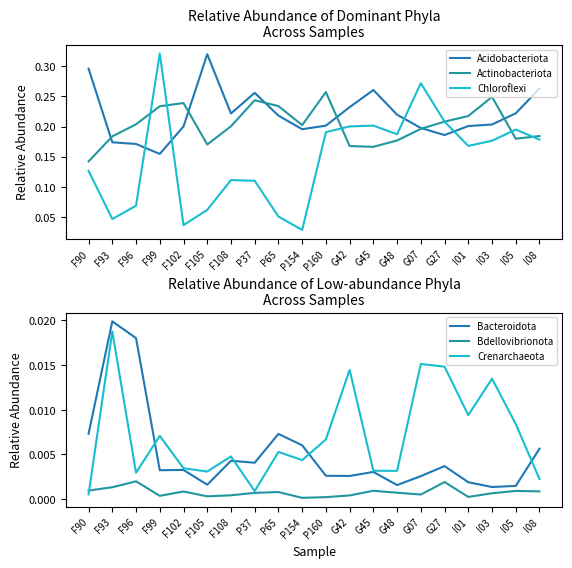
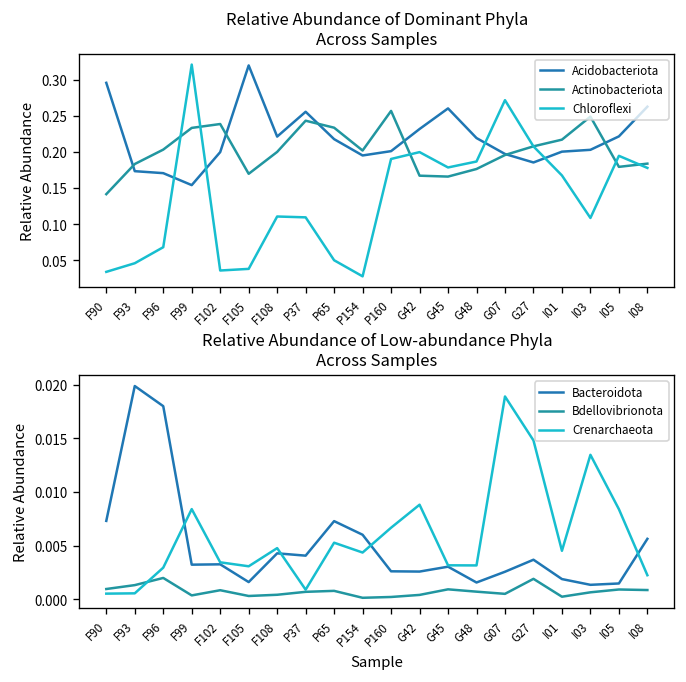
  {
    "Relative Abundance of Dominant Phyla Across Samples": {
      "Chloroflexi": {
-       "F90": 0.13,
+       "F90": 0.03,
        "F93": 0.05,
        "F96": 0.07,
        "F99": 0.32,
        "F102": 0.04,
-       "F105": 0.06,
+       "F105": 0.04,
        "F108": 0.11,
        "P37": 0.11,
        "P65": 0.05,
        "P154": 0.03,
        "P160": 0.19,
        "G42": 0.20,
-       "G45": 0.20,
+       "G45": 0.18,
        "G48": 0.19,
        "G07": 0.27,
        "I01": 0.17,
-       "I03": 0.18,
+       "I03": 0.11,
        "I05": 0.19,
        "I08": 0.18
      }
    },
    "Relative Abundance of Low-abundance Phyla Across Samples": {
      "Crenarchaeota": {
        "F90": 0.001,
-       "F93": 0.019,
+       "F93": 0.001,
        "F96": 0.003,
-       "F99": 0.007,
+       "F99": 0.008,
        "F105": 0.003,
        "F108": 0.005,
        "P65": 0.005,
        "P154": 0.004,
        "P160": 0.007,
-       "G42": 0.014,
+       "G42": 0.009,
        "G48": 0.003,
-       "G07": 0.015,
+       "G07": 0.019,
        "G27": 0.015,
-       "I01": 0.009,
+       "I01": 0.005,
        "I03": 0.013,
        "I05": 0.008,
        "I08": 0.002
      }
    }
  }
